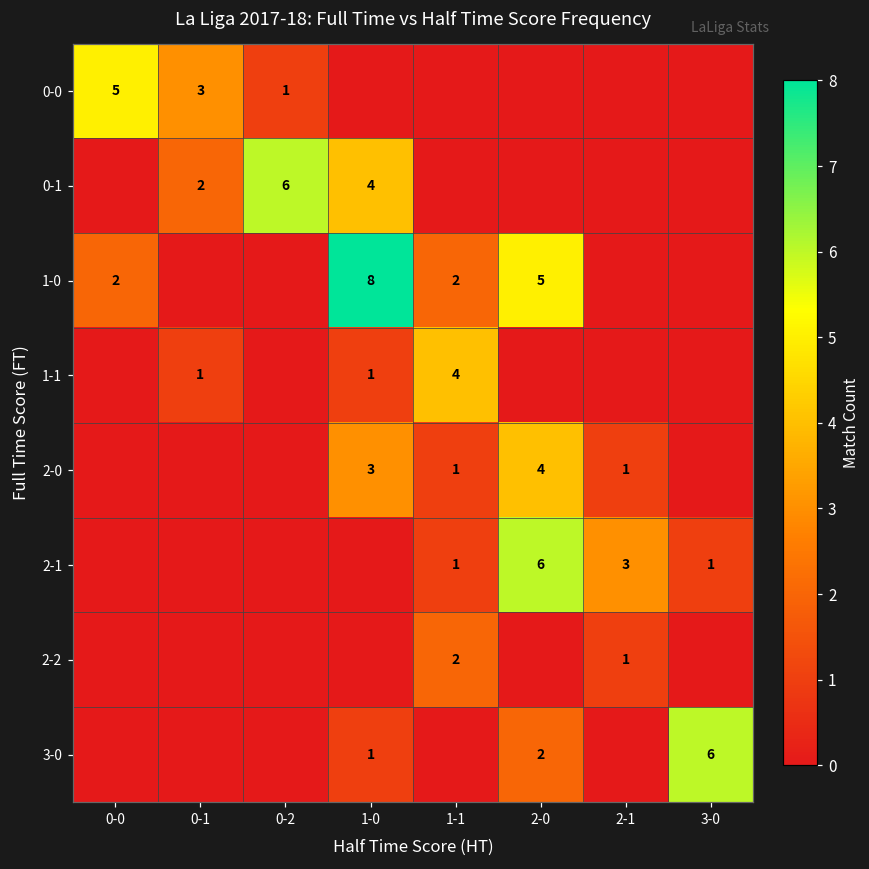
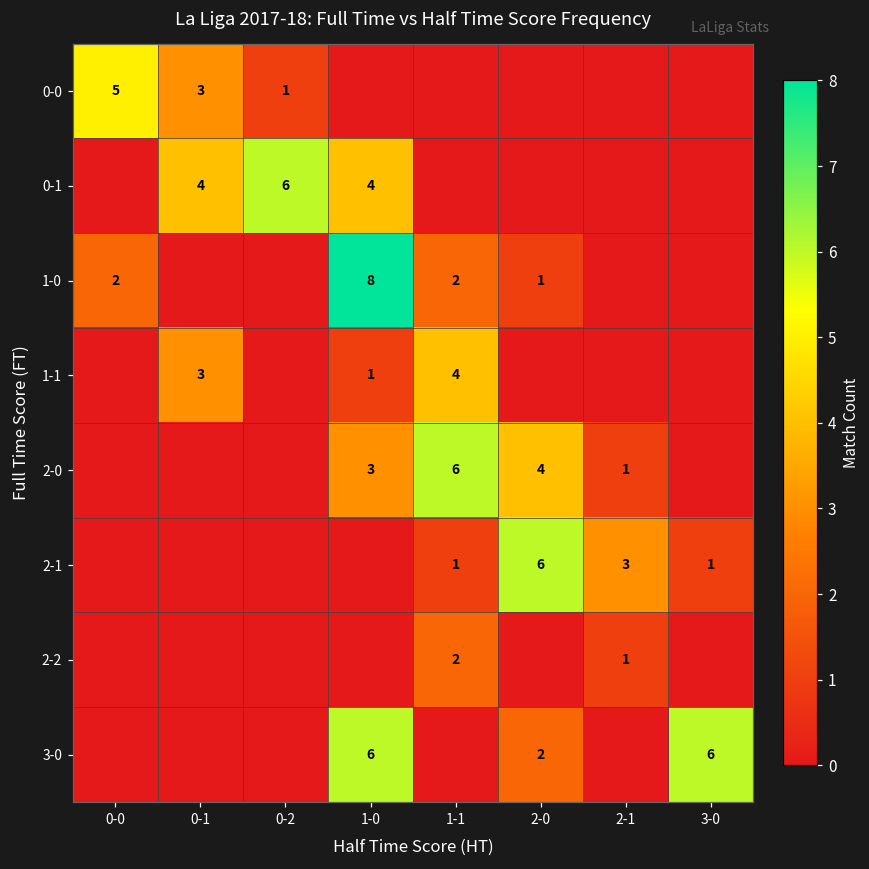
  {
    "0-0": {
      "0-0": 5,
      "0-1": 3,
      "0-2": 1
    },
    "0-1": {
-     "0-1": 2,
+     "0-1": 4,
      "0-2": 6,
      "1-0": 4
    },
    "1-0": {
      "0-0": 2,
      "1-0": 8,
      "1-1": 2,
-     "2-0": 5
+     "2-0": 1
    },
    "1-1": {
-     "0-1": 1,
+     "0-1": 3,
      "1-0": 1,
      "1-1": 4
    },
    "2-0": {
      "1-0": 3,
-     "1-1": 1,
+     "1-1": 6,
      "2-0": 4,
      "2-1": 1
    },
    "2-1": {
      "1-1": 1,
      "2-0": 6,
      "2-1": 3,
      "3-0": 1
    },
    "2-2": {
      "1-1": 2,
      "2-1": 1
    },
    "3-0": {
-     "1-0": 1,
+     "1-0": 6,
      "2-0": 2,
      "3-0": 6
    }
  }
